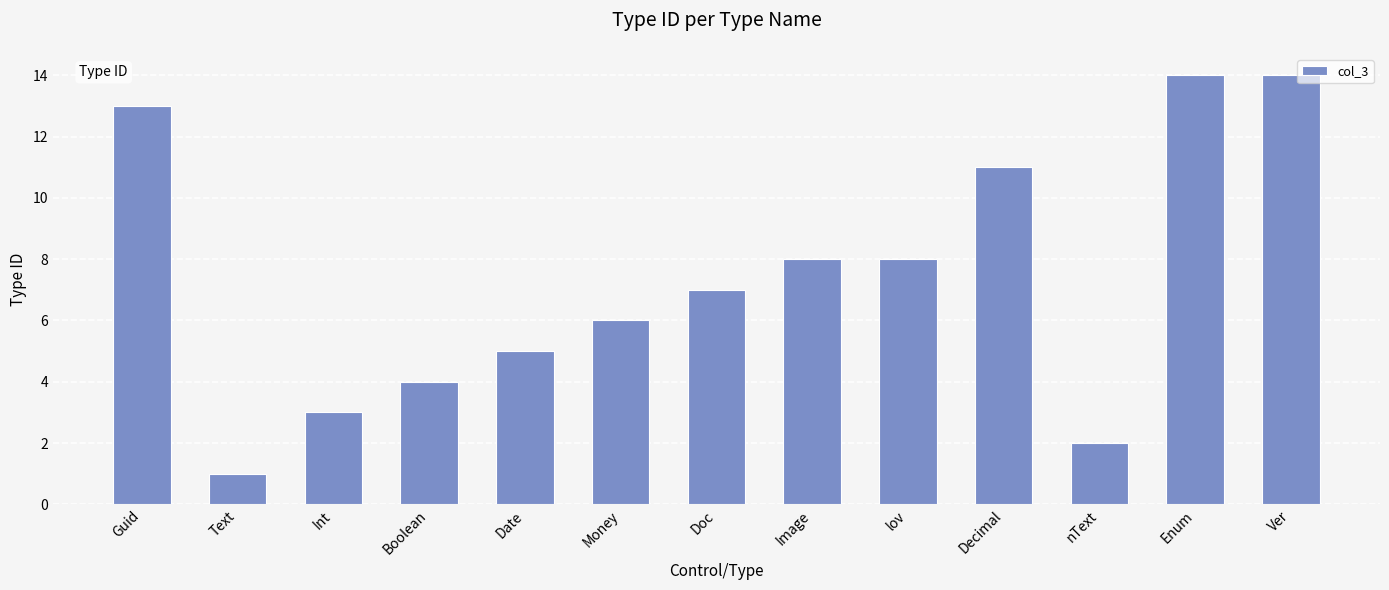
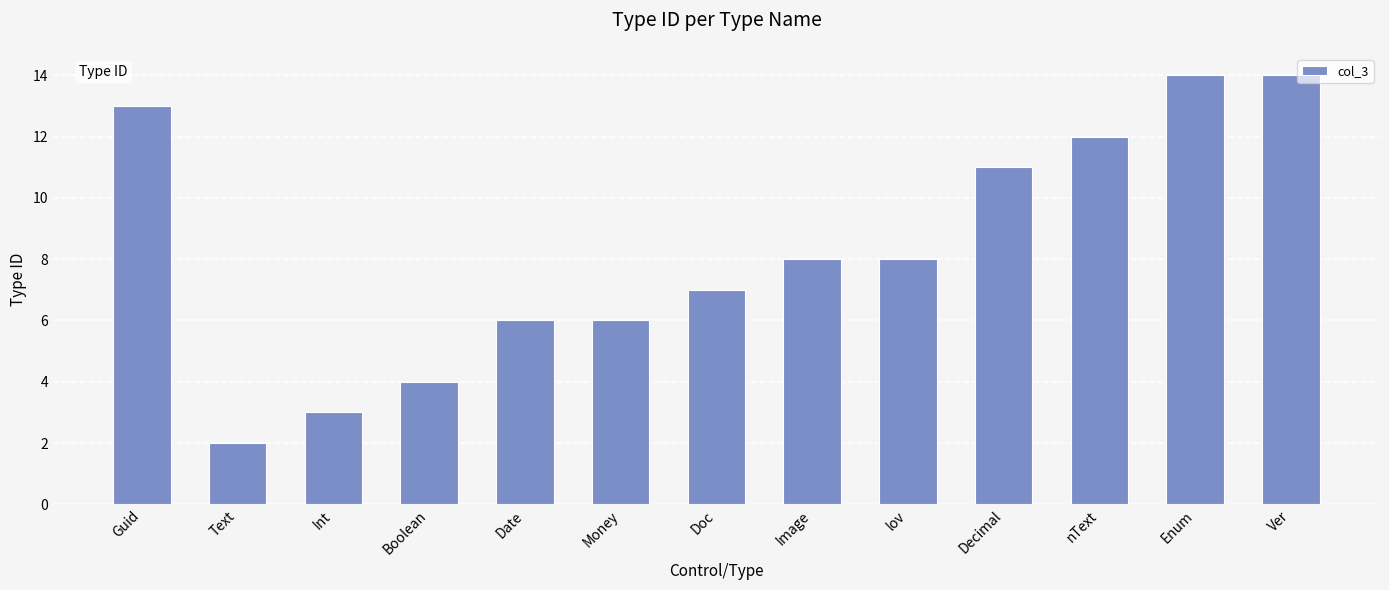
  {
    "Guid": 13,
-   "Text": 1,
+   "Text": 2,
    "Int": 3,
    "Boolean": 4,
-   "Date": 5,
+   "Date": 6,
    "Money": 6,
    "Doc": 7,
    "Image": 8,
    "lov": 8,
    "Decimal": 11,
-   "nText": 2,
+   "nText": 12,
    "Enum": 14,
    "Ver": 14
  }
